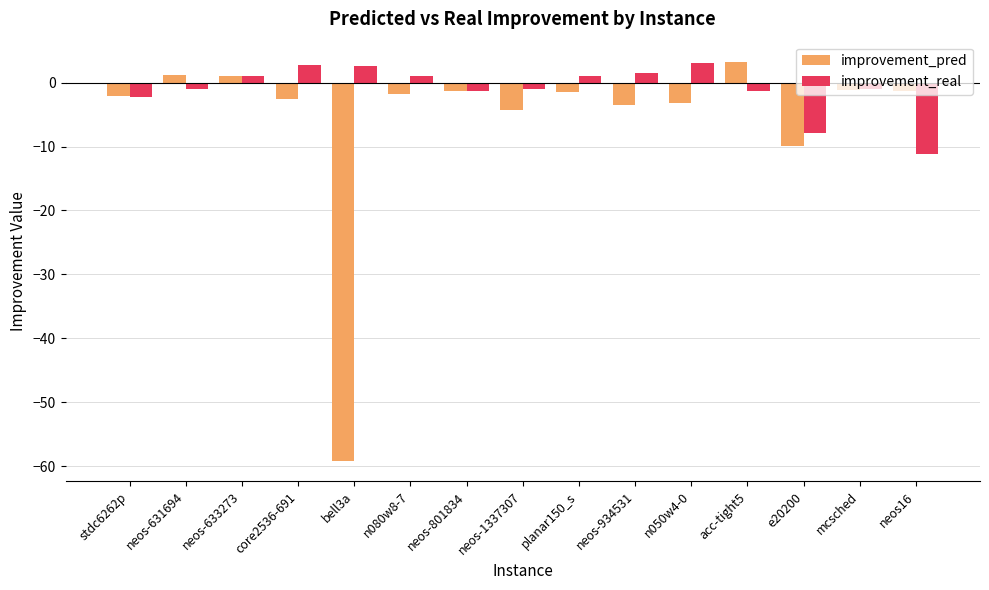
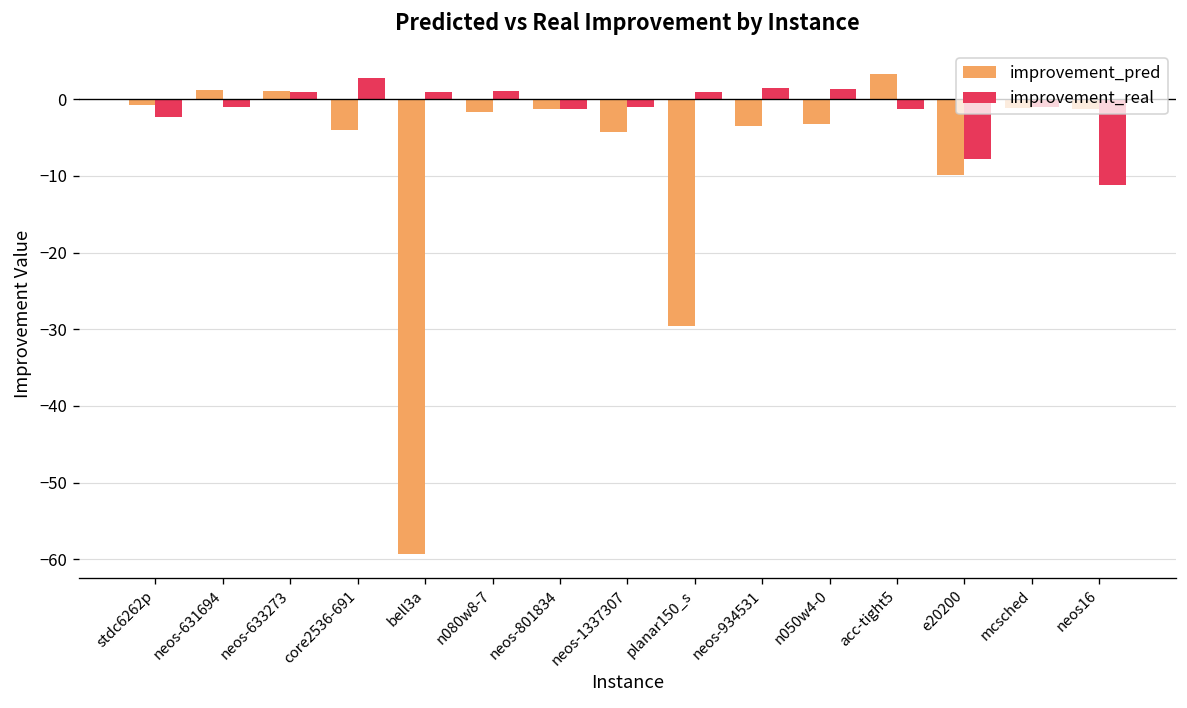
  {
    "improvement_pred": {
-     "stdc6262p": -2,
+     "stdc6262p": -1,
      "neos-631694": 1,
      "neos-633273": 1,
-     "core2536-691": -3,
+     "core2536-691": -4,
      "bell3a": -59,
      "n080w8-7": -2,
      "neos-801834": -1,
      "neos-1337307": -4,
-     "planar150_s": -1,
+     "planar150_s": -30,
      "neos-934531": -3,
      "n050w4-0": -3,
      "acc-tight5": 3,
      "e20200": -10
    },
    "improvement_real": {
      "stdc6262p": -2,
      "neos-631694": -1,
      "neos-633273": 1,
      "core2536-691": 3,
-     "bell3a": 3,
+     "bell3a": 1,
      "n080w8-7": 1,
      "neos-801834": -1,
      "neos-1337307": -1,
      "planar150_s": 1,
      "neos-934531": 2,
-     "n050w4-0": 3,
+     "n050w4-0": 1,
      "acc-tight5": -1,
      "e20200": -8,
      "neos16": -11
    }
  }
